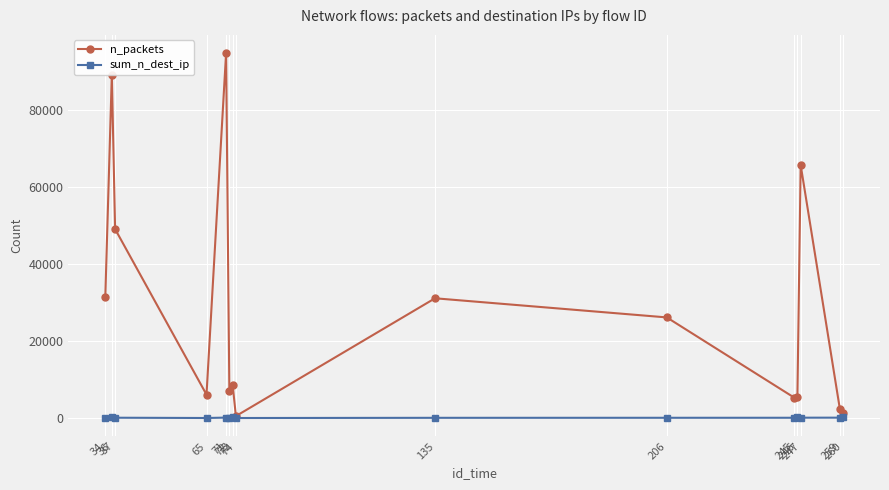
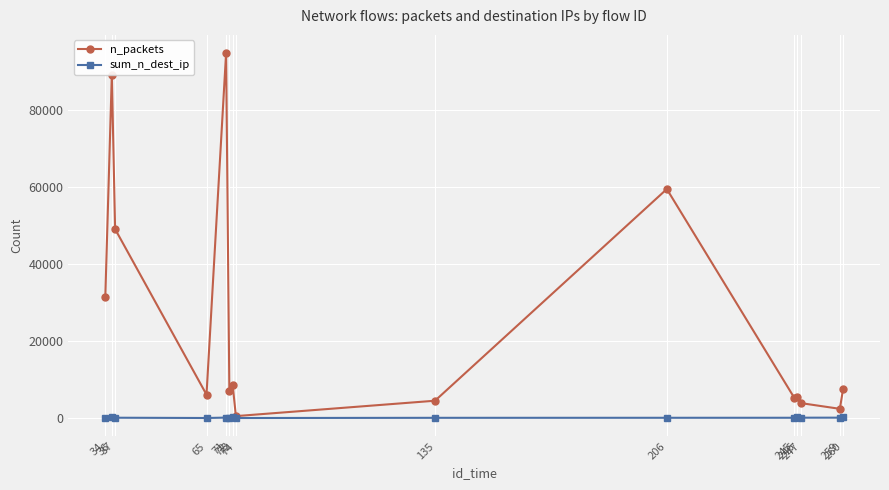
  {
    "n_packets": {
      "34": 31000,
      "37": 49000,
      "65": 6000,
      "71": 95000,
      "72": 7000,
      "73": 9000,
-     "135": 31000,
-     "206": 26000,
+     "135": 5000,
+     "206": 59000,
      "245": 5000,
      "246": 6000,
-     "247": 66000,
+     "247": 4000,
      "259": 2000,
-     "260": 1000
+     "260": 8000
    },
    "sum_n_dest_ip": {
      "34": 0,
      "36": 0,
      "37": 0,
      "65": 0,
      "71": 0,
      "72": 0,
      "73": 0,
      "135": 0,
      "206": 0,
      "245": 0,
      "246": 0,
      "247": 0,
      "259": 0,
      "260": 0
    }
  }
